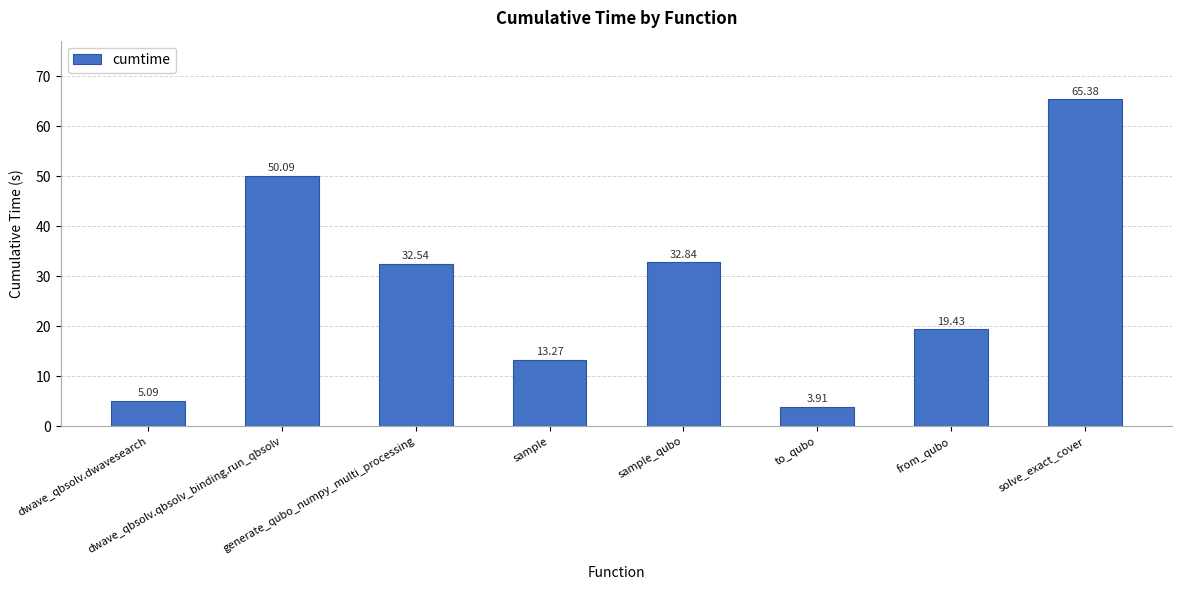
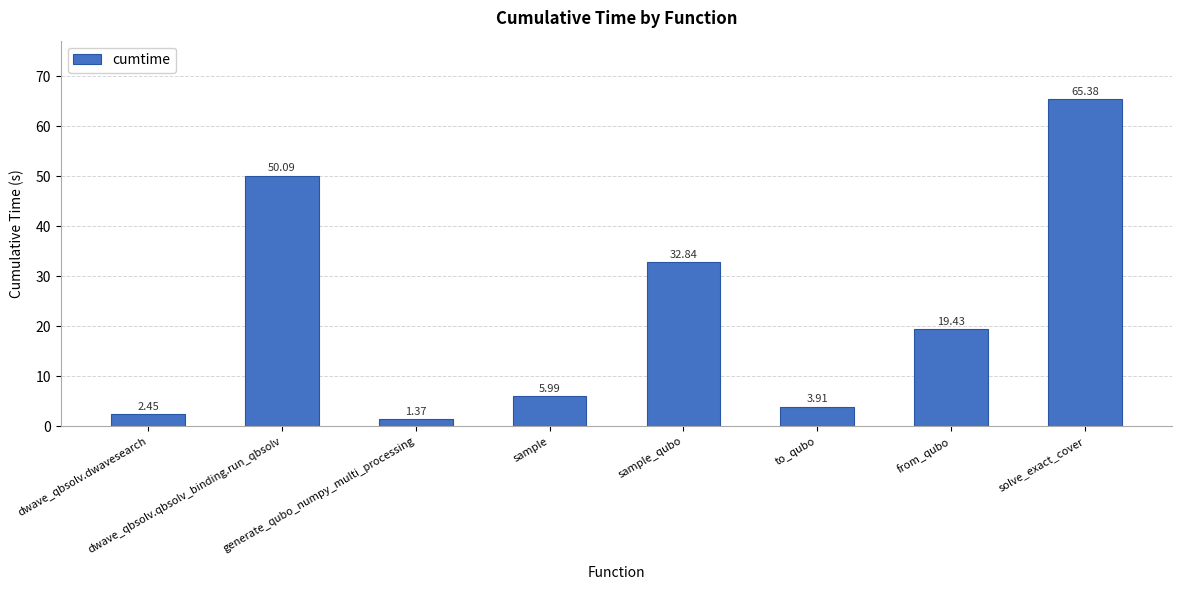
  {
-   "dwave_qbsolv.dwavesearch": 5.09,
+   "dwave_qbsolv.dwavesearch": 2.45,
    "dwave_qbsolv.qbsolv_binding.run_qbsolv": 50.09,
-   "generate_qubo_numpy_multi_processing": 32.54,
-   "sample": 13.27,
+   "generate_qubo_numpy_multi_processing": 1.37,
+   "sample": 5.99,
    "sample_qubo": 32.84,
    "to_qubo": 3.91,
    "from_qubo": 19.43,
    "solve_exact_cover": 65.38
  }
